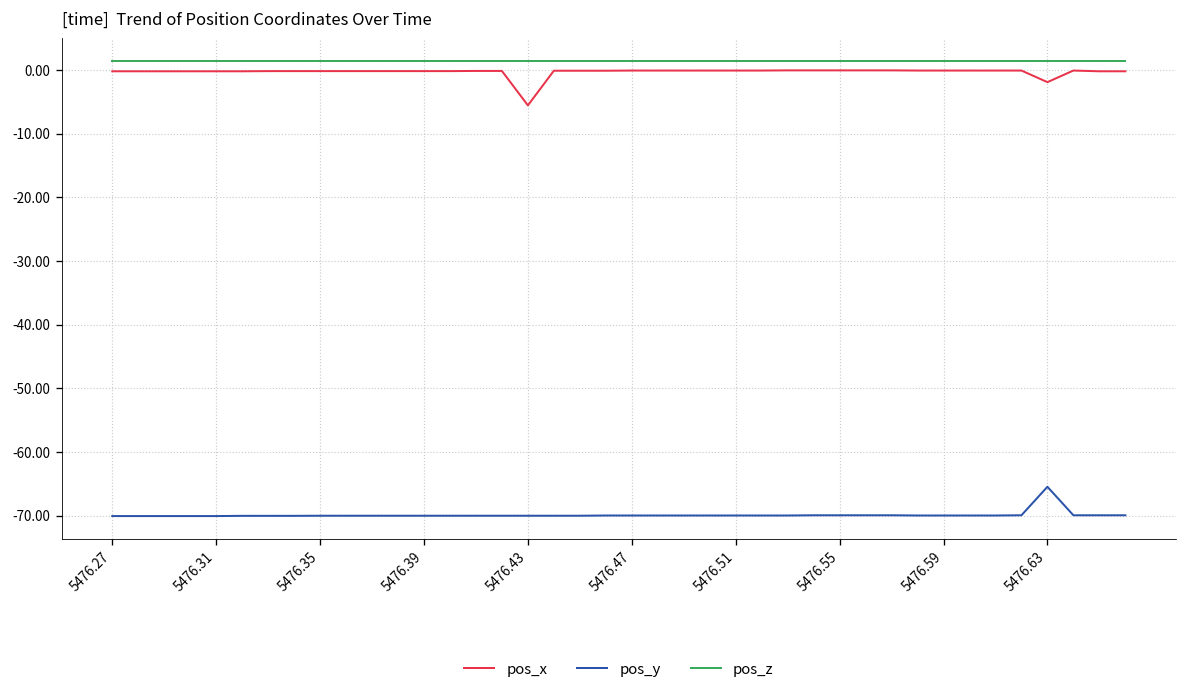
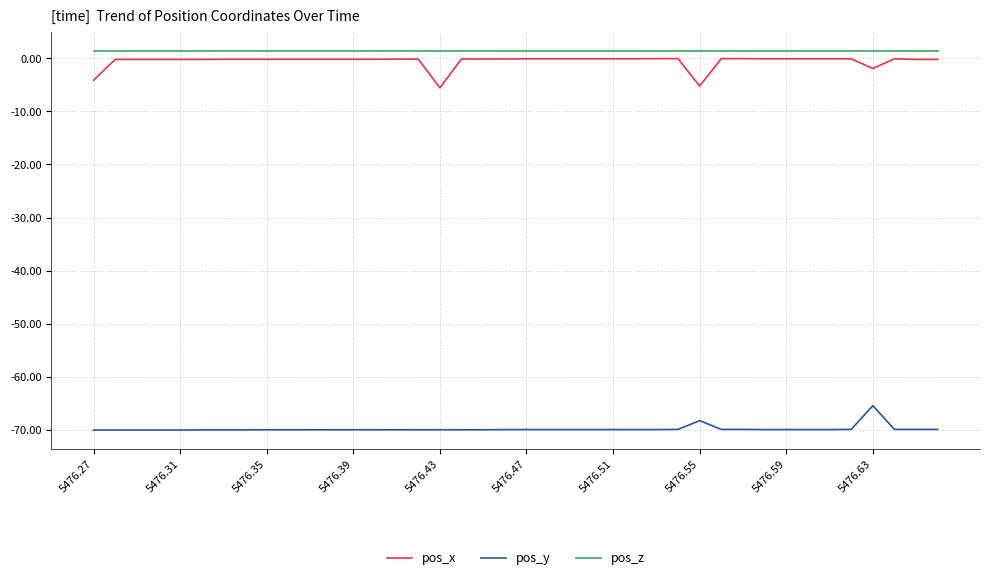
  {
    "pos_x": {
-     "5476.27": 0,
+     "5476.27": -4,
      "5476.31": 0,
      "5476.35": 0,
      "5476.39": 0,
      "5476.43": -6,
      "5476.47": 0,
      "5476.51": 0,
-     "5476.55": 0,
+     "5476.55": -5,
      "5476.59": 0,
      "5476.63": -2
    },
    "pos_y": {
      "5476.27": -70,
      "5476.31": -70,
      "5476.35": -70,
      "5476.39": -70,
      "5476.43": -70,
      "5476.47": -70,
      "5476.51": -70,
-     "5476.55": -70,
+     "5476.55": -68,
      "5476.59": -70,
      "5476.63": -65
    },
    "pos_z": {
      "5476.27": 1,
      "5476.31": 1,
      "5476.35": 1,
      "5476.39": 1,
      "5476.43": 1,
      "5476.47": 1,
      "5476.51": 1,
      "5476.55": 1,
      "5476.59": 1,
      "5476.63": 1
    }
  }
